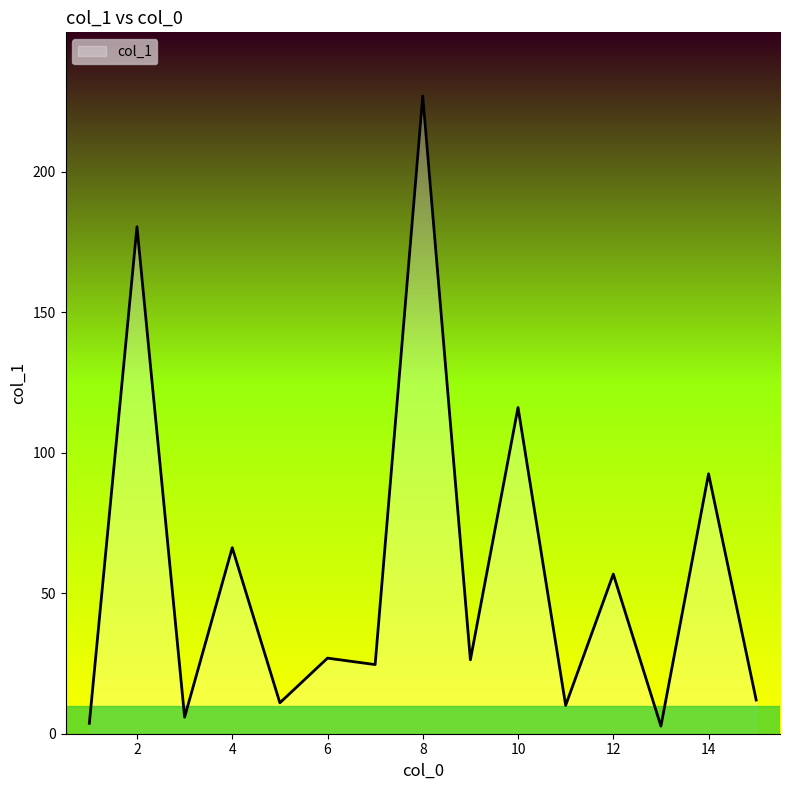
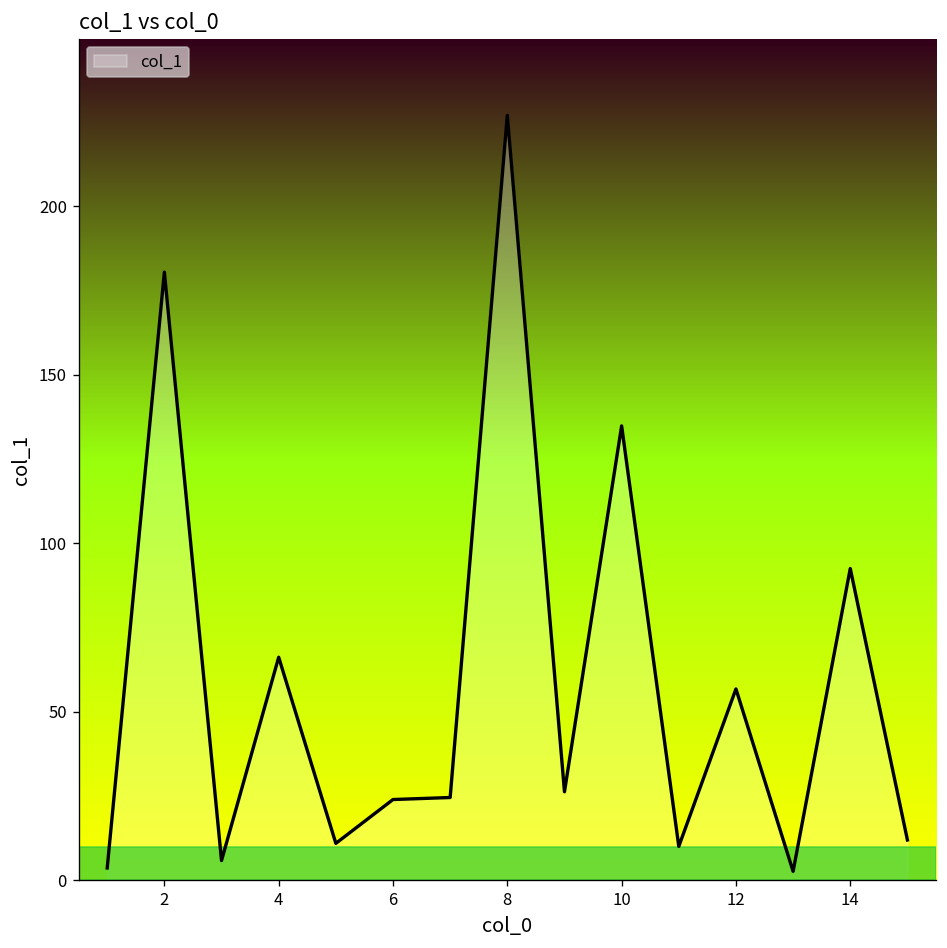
  {
    "2": 180,
    "4": 66,
-   "6": 27,
+   "6": 24,
    "8": 227,
-   "10": 116,
+   "10": 135,
    "12": 57,
    "14": 93
  }
